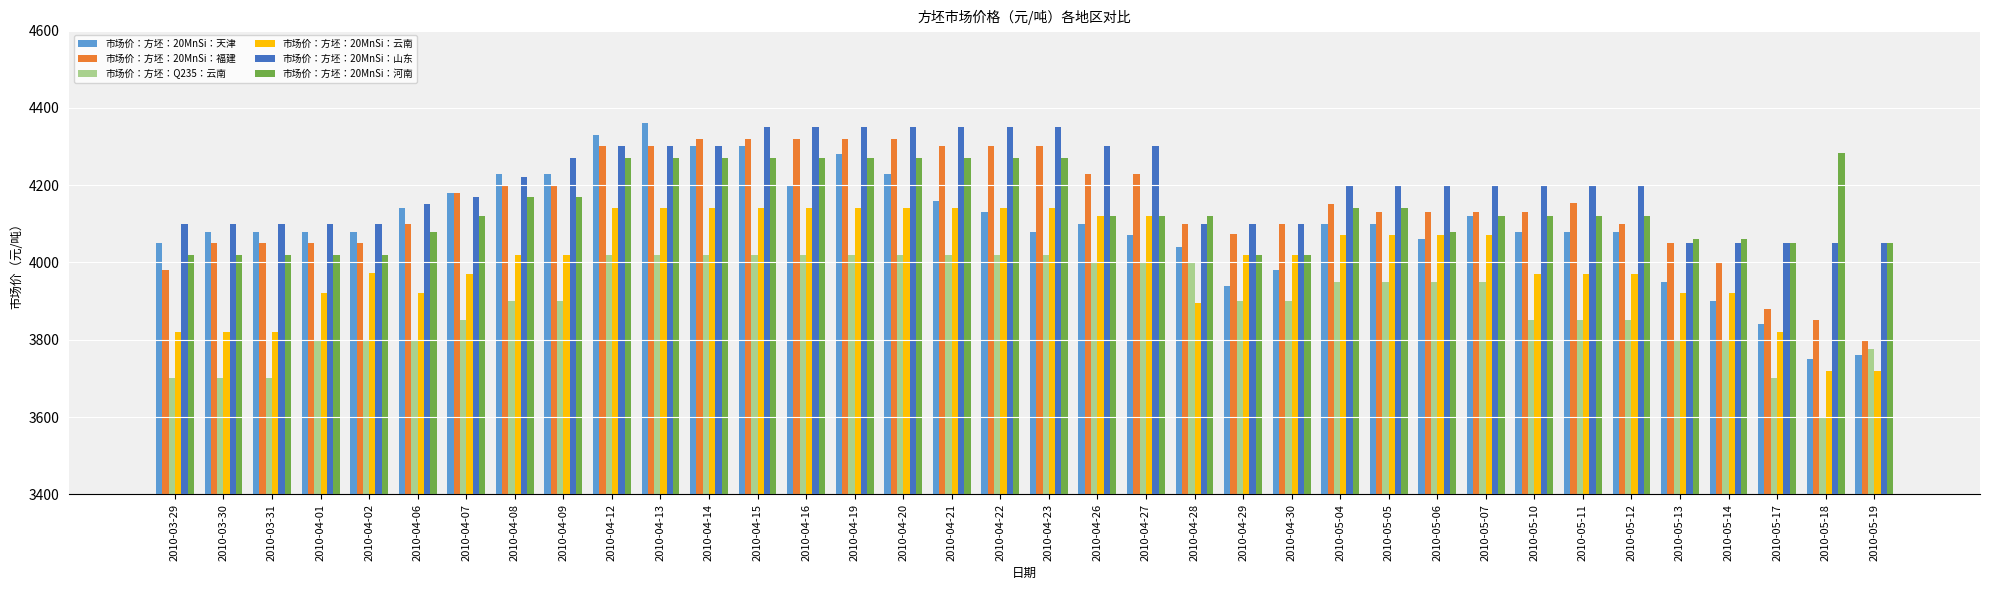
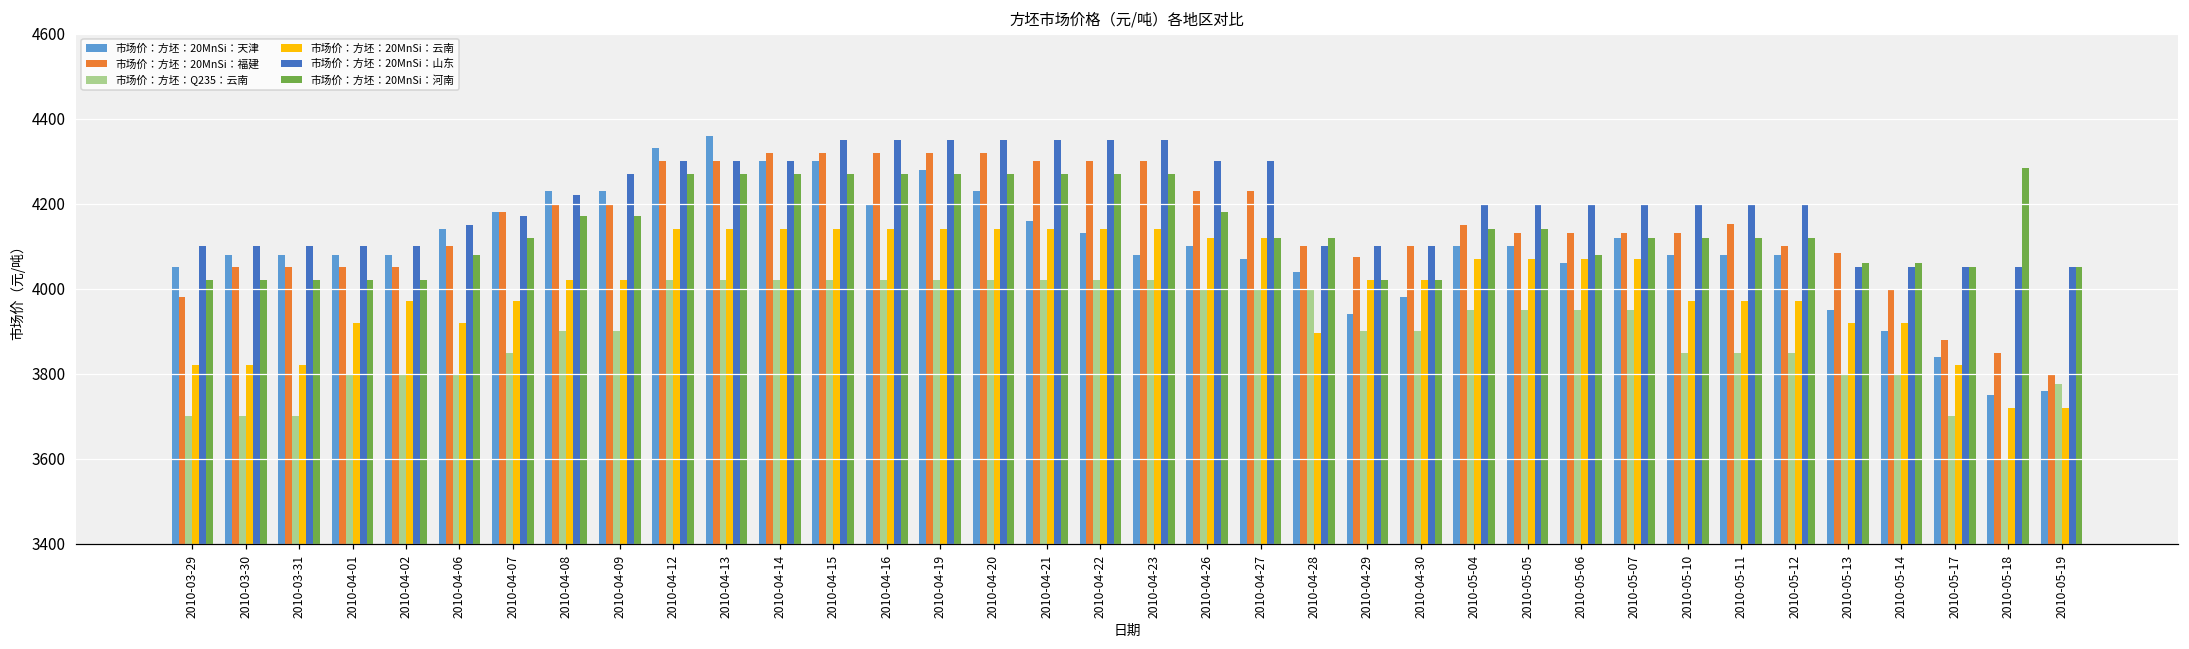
  {
    "市场价：方坯：20MnSi：福建": {
      "2010-03-29": 3980,
      "2010-03-30": 4050,
      "2010-03-31": 4050,
      "2010-04-01": 4050,
      "2010-04-02": 4050,
      "2010-04-06": 4100,
      "2010-04-07": 4180,
      "2010-04-08": 4200,
      "2010-04-09": 4200,
      "2010-04-12": 4300,
      "2010-04-13": 4300,
      "2010-04-14": 4320,
      "2010-04-15": 4320,
      "2010-04-16": 4320,
      "2010-04-19": 4320,
      "2010-04-20": 4320,
      "2010-04-21": 4300,
      "2010-04-22": 4300,
      "2010-04-23": 4300,
      "2010-04-26": 4230,
      "2010-04-27": 4230,
      "2010-04-28": 4100,
      "2010-04-29": 4070,
      "2010-04-30": 4100,
      "2010-05-04": 4150,
      "2010-05-05": 4130,
      "2010-05-06": 4130,
      "2010-05-07": 4130,
      "2010-05-10": 4130,
      "2010-05-11": 4150,
      "2010-05-12": 4100,
-     "2010-05-13": 4050,
+     "2010-05-13": 4080,
      "2010-05-14": 4000,
      "2010-05-17": 3880,
      "2010-05-18": 3850,
      "2010-05-19": 3800
    },
    "市场价：方坯：Q235：云南": {
      "2010-03-29": 3700,
      "2010-03-30": 3700,
      "2010-03-31": 3700,
      "2010-04-01": 3800,
      "2010-04-02": 3800,
      "2010-04-06": 3800,
      "2010-04-07": 3850,
      "2010-04-08": 3900,
      "2010-04-09": 3900,
      "2010-04-12": 4020,
      "2010-04-13": 4020,
      "2010-04-14": 4020,
      "2010-04-15": 4020,
      "2010-04-16": 4020,
      "2010-04-19": 4020,
      "2010-04-20": 4020,
      "2010-04-21": 4020,
      "2010-04-22": 4020,
      "2010-04-23": 4020,
      "2010-04-26": 4000,
      "2010-04-27": 4000,
      "2010-04-28": 4000,
      "2010-04-29": 3900,
      "2010-04-30": 3900,
      "2010-05-04": 3950,
      "2010-05-05": 3950,
      "2010-05-06": 3950,
      "2010-05-07": 3950,
      "2010-05-10": 3850,
      "2010-05-11": 3850,
      "2010-05-12": 3850,
      "2010-05-13": 3800,
      "2010-05-14": 3800,
      "2010-05-17": 3700,
      "2010-05-18": 3600,
      "2010-05-19": 3780
    },
    "市场价：方坯：20MnSi：云南": {
      "2010-03-29": 3820,
      "2010-03-30": 3820,
      "2010-03-31": 3820,
      "2010-04-01": 3920,
      "2010-04-02": 3970,
      "2010-04-06": 3920,
      "2010-04-07": 3970,
      "2010-04-08": 4020,
      "2010-04-09": 4020,
      "2010-04-12": 4140,
      "2010-04-13": 4140,
      "2010-04-14": 4140,
      "2010-04-15": 4140,
      "2010-04-16": 4140,
      "2010-04-19": 4140,
      "2010-04-20": 4140,
      "2010-04-21": 4140,
      "2010-04-22": 4140,
      "2010-04-23": 4140,
      "2010-04-26": 4120,
      "2010-04-27": 4120,
      "2010-04-28": 3900,
      "2010-04-29": 4020,
      "2010-04-30": 4020,
      "2010-05-04": 4070,
      "2010-05-05": 4070,
      "2010-05-06": 4070,
      "2010-05-07": 4070,
      "2010-05-10": 3970,
      "2010-05-11": 3970,
      "2010-05-12": 3970,
      "2010-05-13": 3920,
      "2010-05-14": 3920,
      "2010-05-17": 3820,
      "2010-05-18": 3720,
      "2010-05-19": 3720
    },
    "市场价：方坯：20MnSi：河南": {
      "2010-03-29": 4020,
      "2010-03-30": 4020,
      "2010-03-31": 4020,
      "2010-04-01": 4020,
      "2010-04-02": 4020,
      "2010-04-06": 4080,
      "2010-04-07": 4120,
      "2010-04-08": 4170,
      "2010-04-09": 4170,
      "2010-04-12": 4270,
      "2010-04-13": 4270,
      "2010-04-14": 4270,
      "2010-04-15": 4270,
      "2010-04-16": 4270,
      "2010-04-19": 4270,
      "2010-04-20": 4270,
      "2010-04-21": 4270,
      "2010-04-22": 4270,
      "2010-04-23": 4270,
-     "2010-04-26": 4120,
+     "2010-04-26": 4180,
      "2010-04-27": 4120,
      "2010-04-28": 4120,
      "2010-04-29": 4020,
      "2010-04-30": 4020,
      "2010-05-04": 4140,
      "2010-05-05": 4140,
      "2010-05-06": 4080,
      "2010-05-07": 4120,
      "2010-05-10": 4120,
      "2010-05-11": 4120,
      "2010-05-12": 4120,
      "2010-05-13": 4060,
      "2010-05-14": 4060,
      "2010-05-17": 4050,
      "2010-05-18": 4280,
      "2010-05-19": 4050
    }
  }
